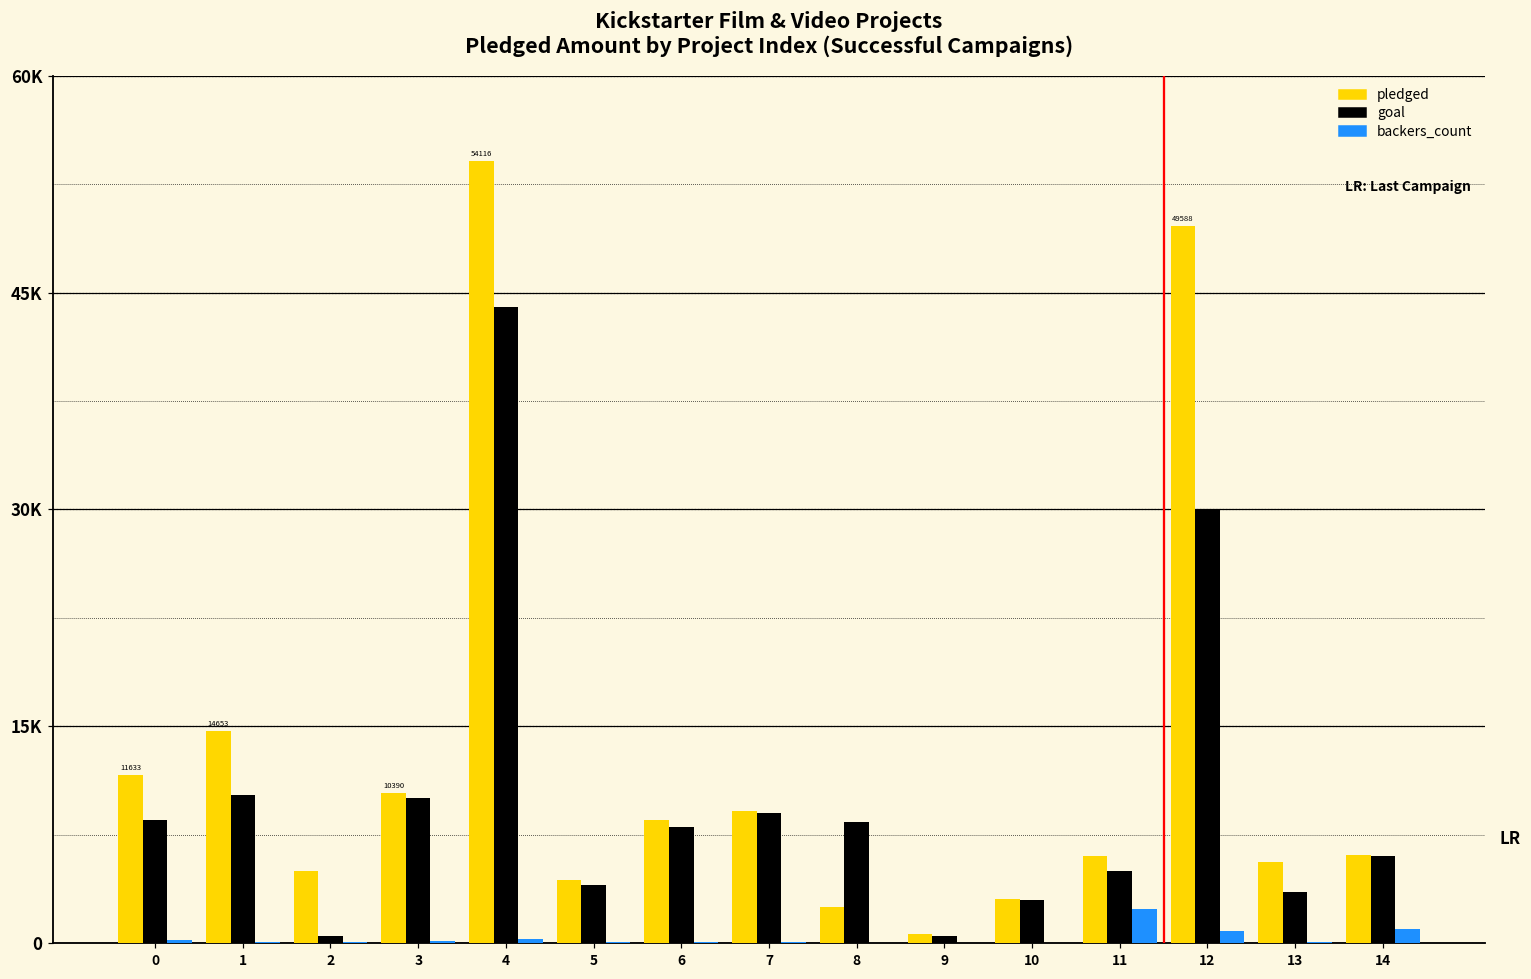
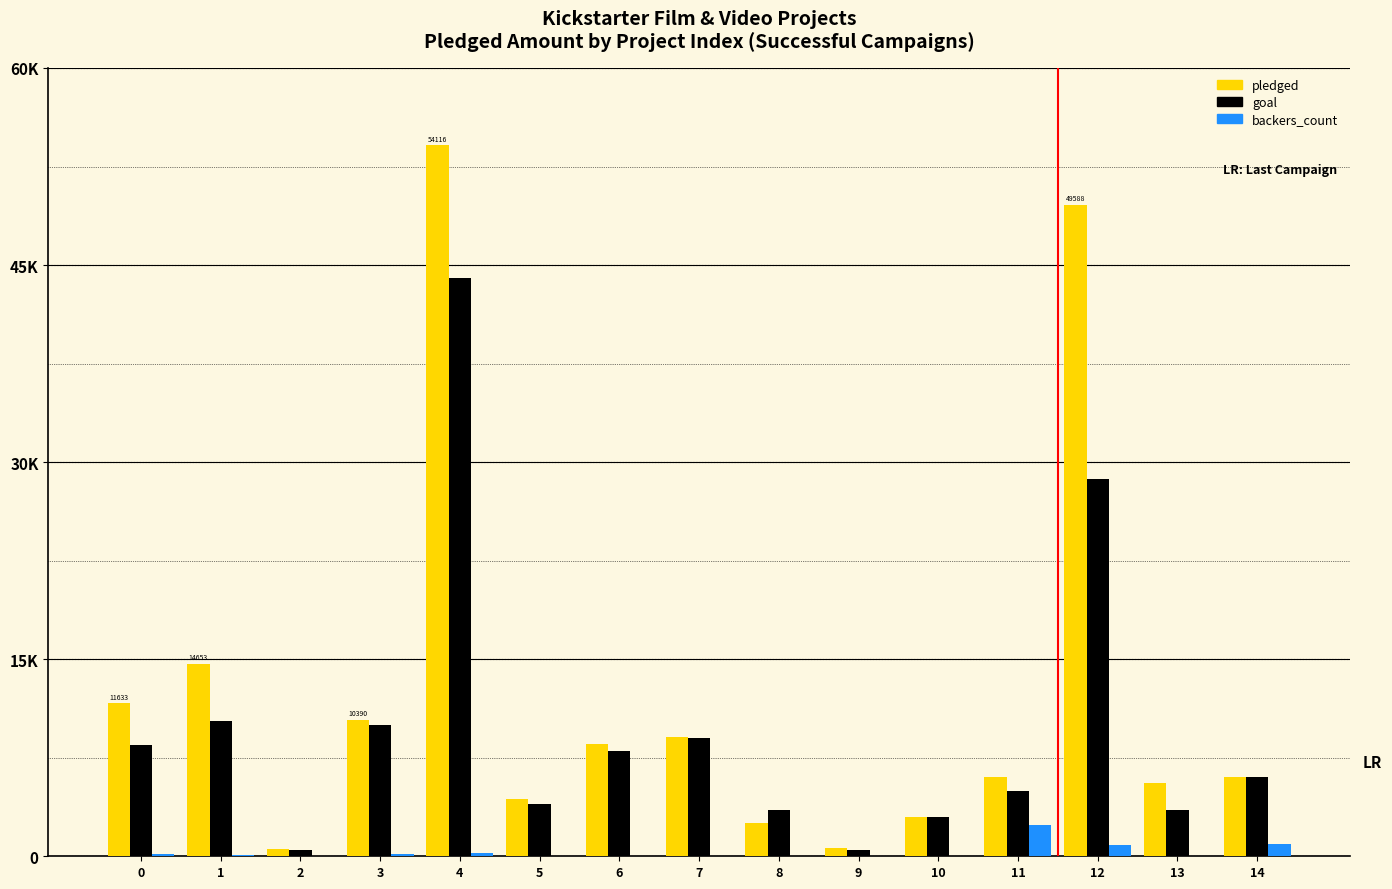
  {
    "pledged": {
-     "2": 5000,
+     "2": 500,
      "5": 4400,
      "6": 8500,
      "7": 9100,
      "8": 2500,
      "9": 600,
      "10": 3000,
      "11": 6000,
      "13": 5600,
      "14": 6100
    },
    "goal": {
      "0": 8500,
      "1": 10300,
      "2": 500,
      "3": 10000,
      "4": 44000,
      "5": 4000,
      "6": 8000,
      "7": 9000,
-     "8": 8400,
+     "8": 3500,
      "9": 500,
      "10": 3000,
      "11": 5000,
-     "12": 30000,
+     "12": 28700,
      "13": 3500,
      "14": 6000
    },
    "backers_count": {
      "4": 300,
      "11": 2400,
      "12": 800,
      "14": 900
    }
  }
